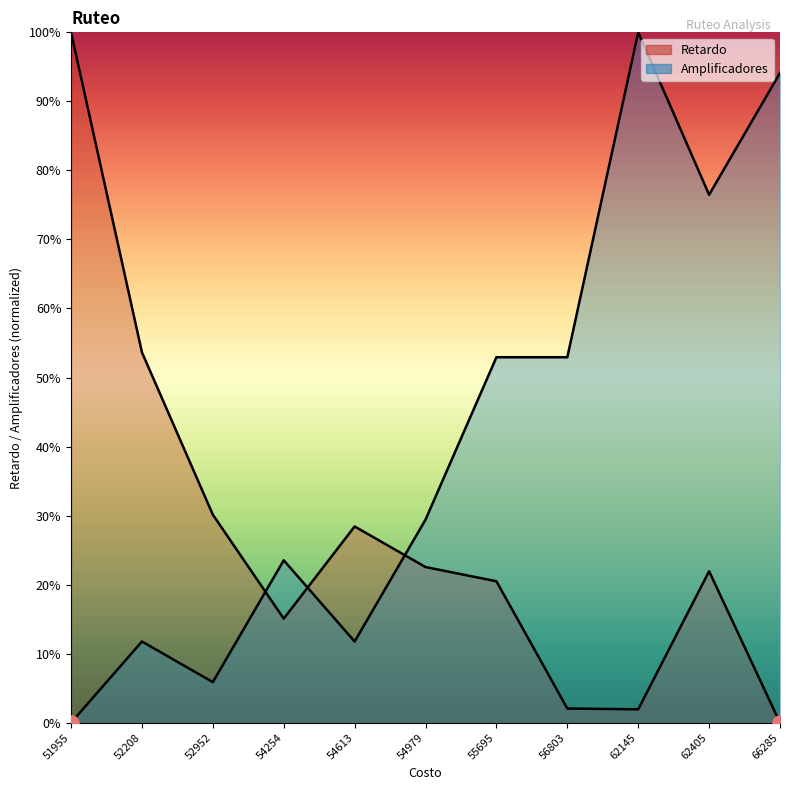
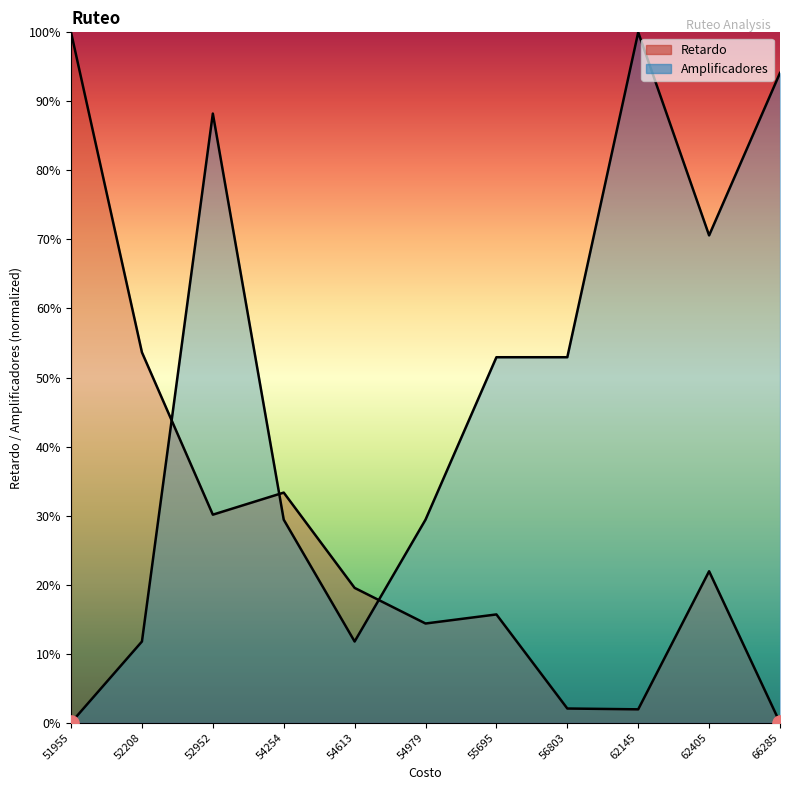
  {
    "Retardo": {
      "51955": "100%",
      "52208": "54%",
      "52952": "30%",
-     "54254": "15%",
-     "54613": "28%",
-     "54979": "23%",
-     "55695": "20%",
+     "54254": "33%",
+     "54613": "20%",
+     "54979": "14%",
+     "55695": "16%",
      "56803": "2%",
      "62145": "2%",
      "62405": "22%"
    },
    "Amplificadores": {
      "52208": "12%",
-     "52952": "6%",
-     "54254": "24%",
+     "52952": "88%",
+     "54254": "29%",
      "54613": "12%",
      "54979": "29%",
      "55695": "53%",
      "56803": "53%",
      "62145": "100%",
-     "62405": "76%",
+     "62405": "71%",
      "66285": "94%"
    }
  }
